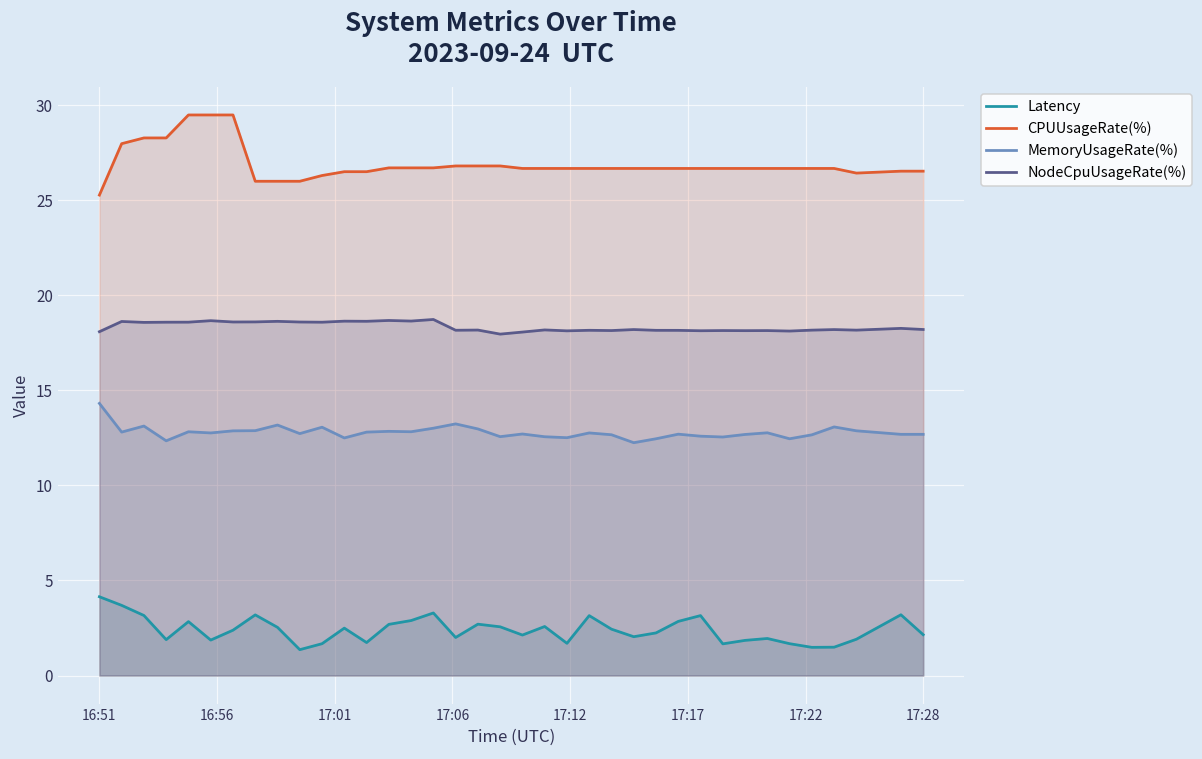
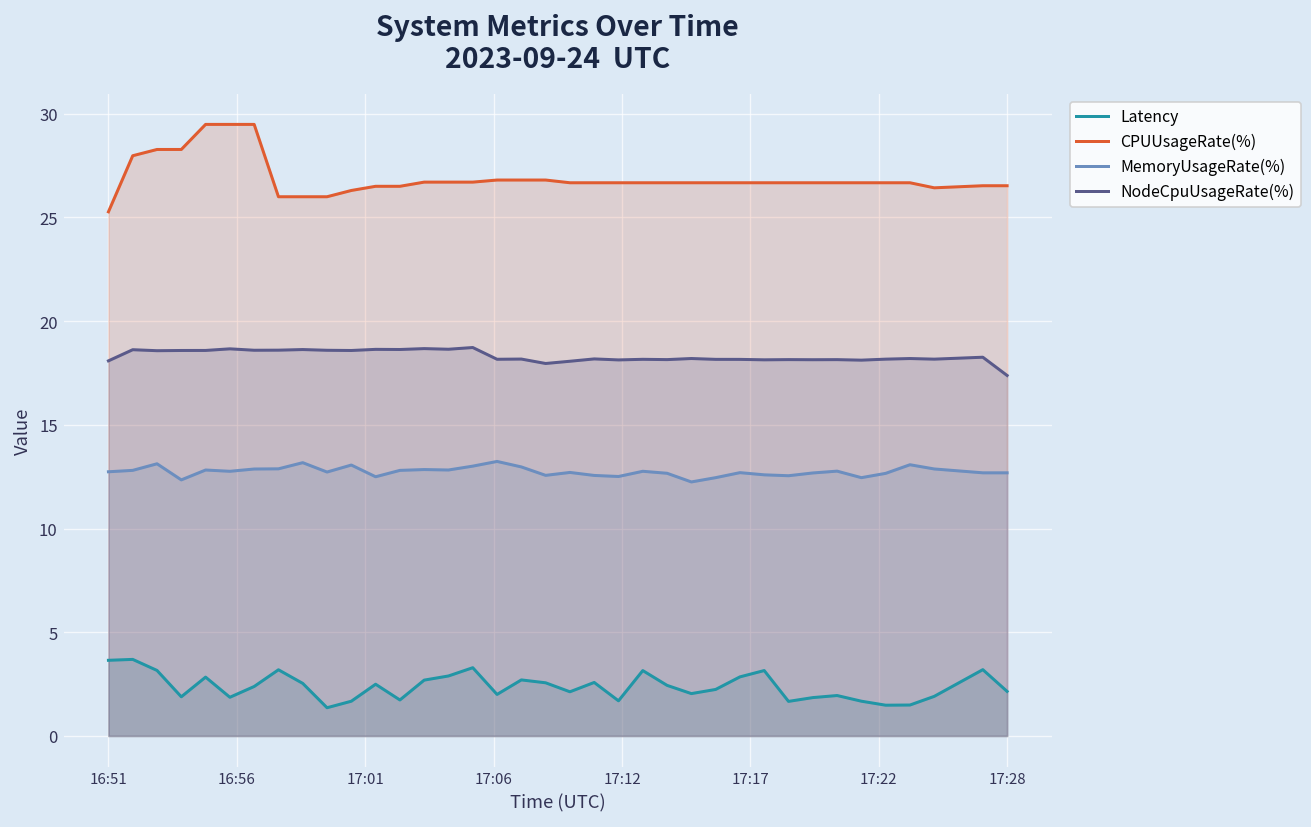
  {
    "Latency": {
-     "16:51": 4.1,
+     "16:51": 3.6,
      "17:28": 2.1
    },
    "CPUUsageRate(%)": {
      "16:51": 25.3,
      "17:28": 26.5
    },
    "MemoryUsageRate(%)": {
-     "16:51": 14.3,
+     "16:51": 12.7,
      "17:28": 12.7
    },
    "NodeCpuUsageRate(%)": {
      "16:51": 18.1,
-     "17:28": 18.2
+     "17:28": 17.4
    }
  }
